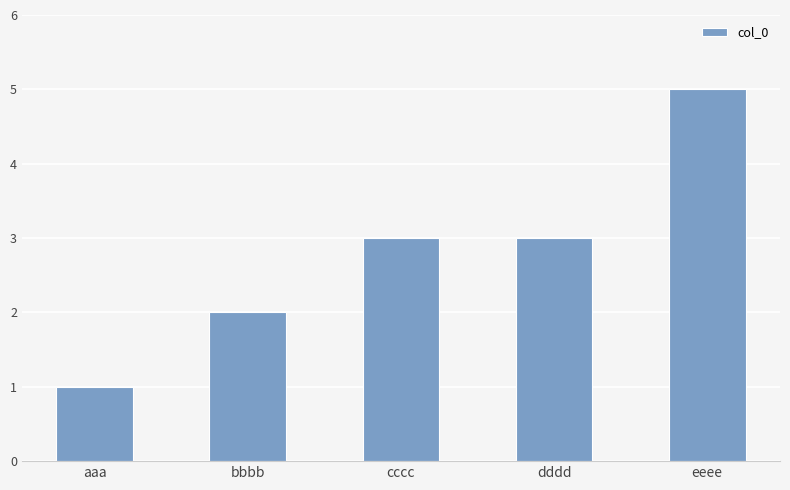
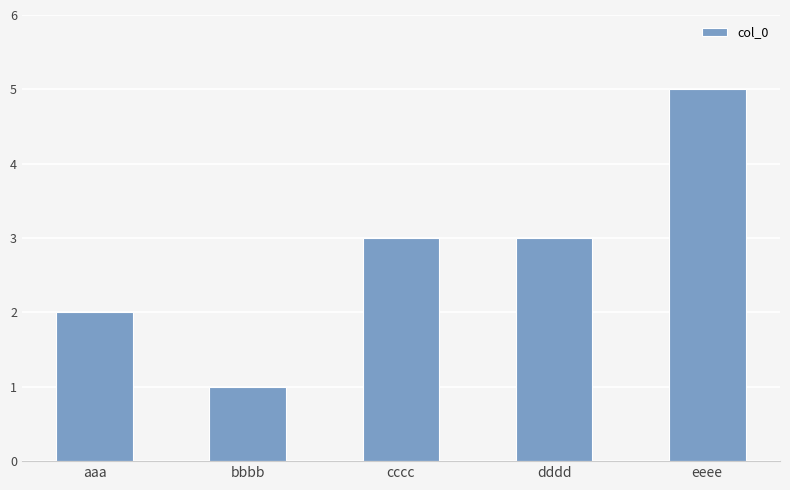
  {
-   "aaa": 1,
-   "bbbb": 2,
+   "aaa": 2,
+   "bbbb": 1,
    "cccc": 3,
    "dddd": 3,
    "eeee": 5
  }
